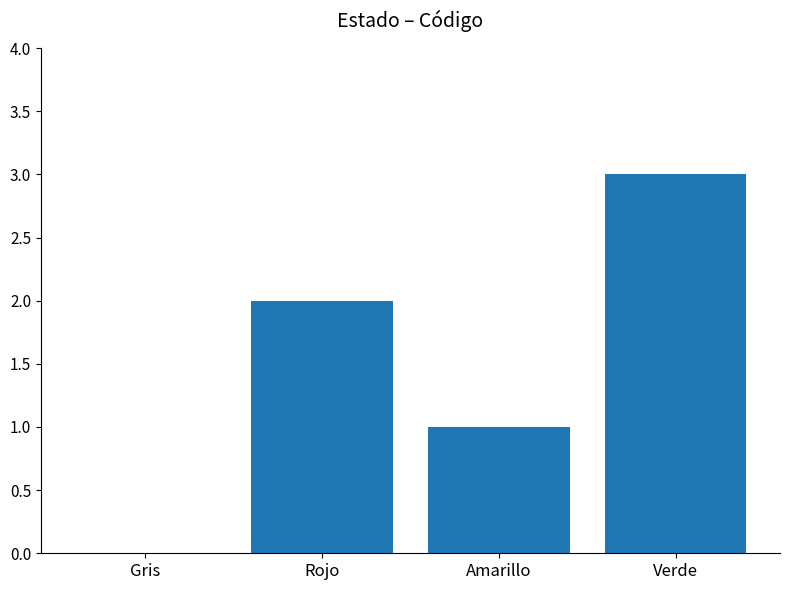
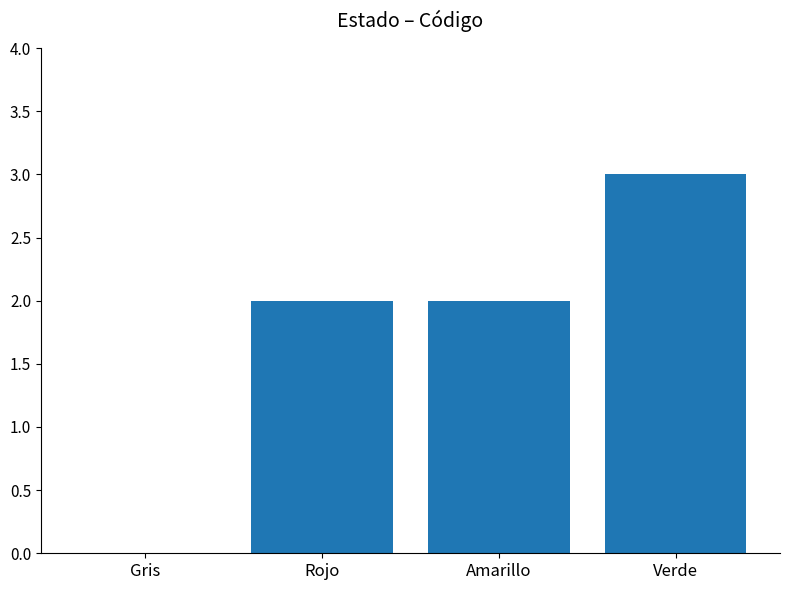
  {
    "Gris": 0,
    "Rojo": 2,
-   "Amarillo": 1,
+   "Amarillo": 2,
    "Verde": 3
  }
